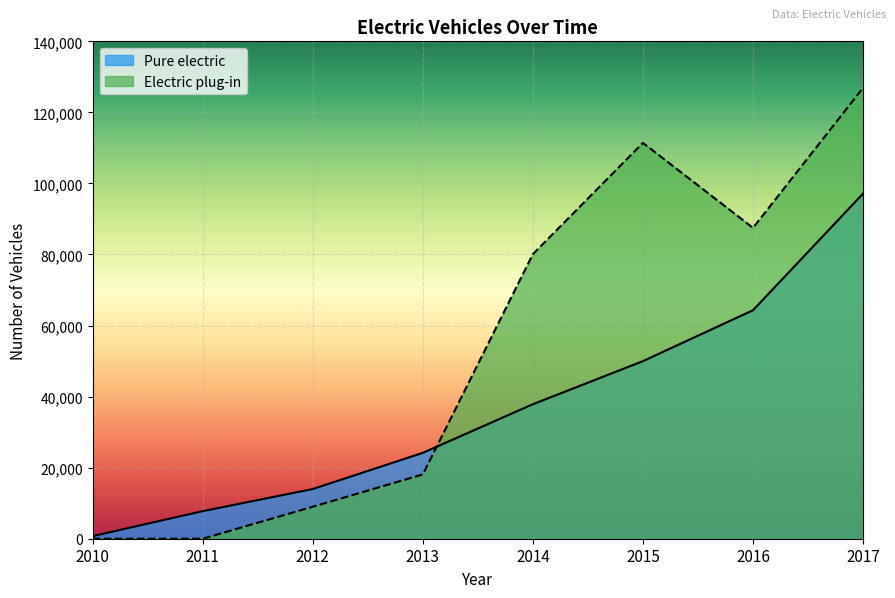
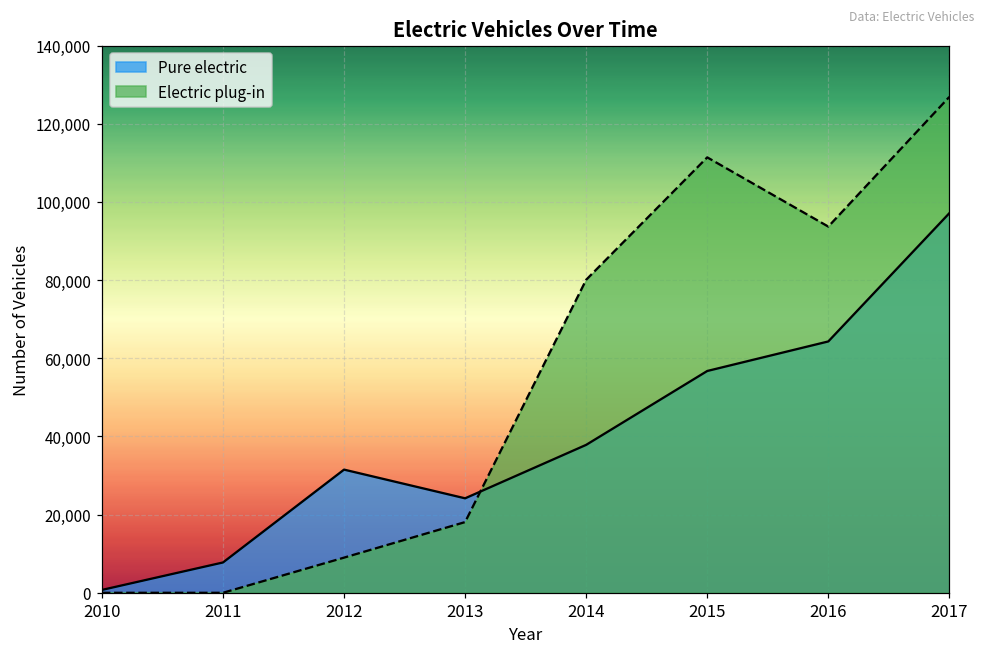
  {
    "Pure electric": {
      "2010": "1,000",
      "2011": "8,000",
-     "2012": "14,000",
+     "2012": "32,000",
      "2013": "24,000",
      "2014": "38,000",
-     "2015": "50,000",
+     "2015": "57,000",
      "2016": "64,000",
      "2017": "97,000"
    },
    "Electric plug-in": {
      "2010": "0",
      "2011": "0",
      "2012": "9,000",
      "2013": "18,000",
      "2014": "80,000",
      "2015": "111,000",
-     "2016": "87,000",
+     "2016": "94,000",
      "2017": "127,000"
    }
  }
